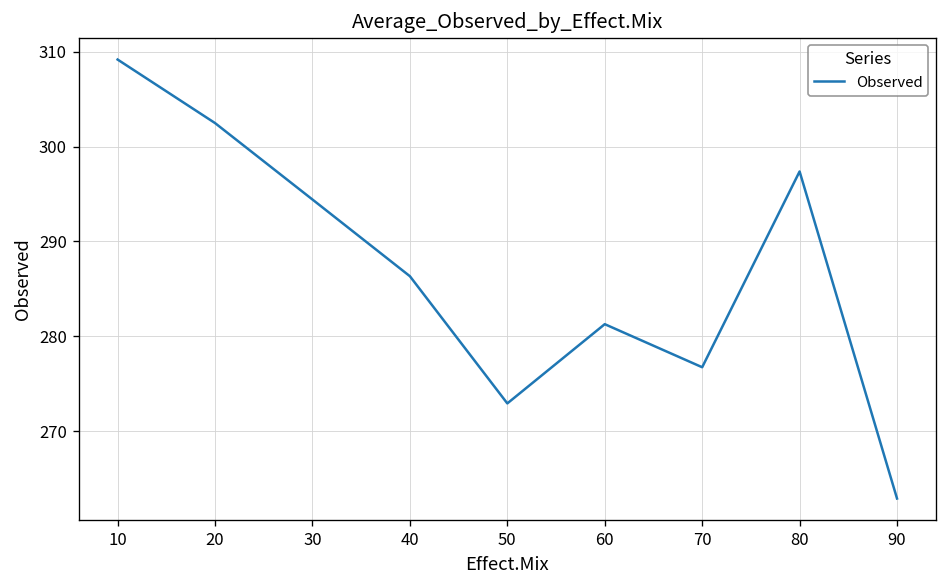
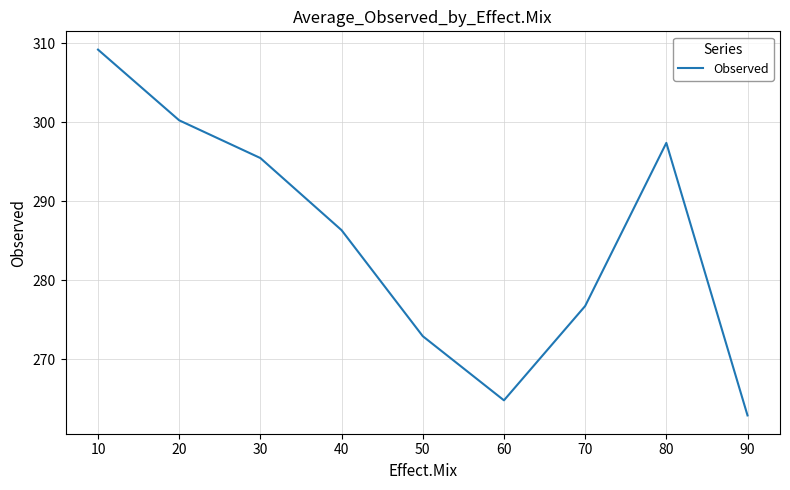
  {
    "10": 309,
-   "20": 302,
-   "30": 294,
+   "20": 300,
+   "30": 295,
    "40": 286,
    "50": 273,
-   "60": 281,
+   "60": 265,
    "70": 277,
    "80": 297,
    "90": 263
  }
